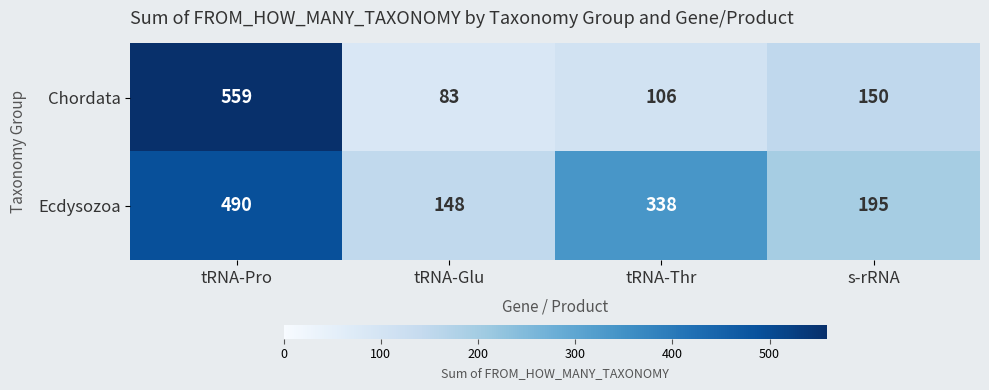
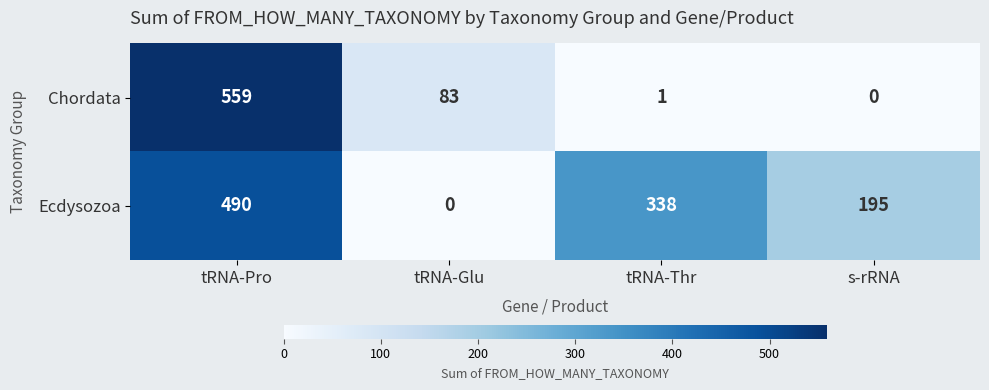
  {
    "Chordata": {
      "tRNA-Pro": 559,
      "tRNA-Glu": 83,
-     "tRNA-Thr": 106,
-     "s-rRNA": 150
+     "tRNA-Thr": 1,
+     "s-rRNA": 0
    },
    "Ecdysozoa": {
      "tRNA-Pro": 490,
-     "tRNA-Glu": 148,
+     "tRNA-Glu": 0,
      "tRNA-Thr": 338,
      "s-rRNA": 195
    }
  }
